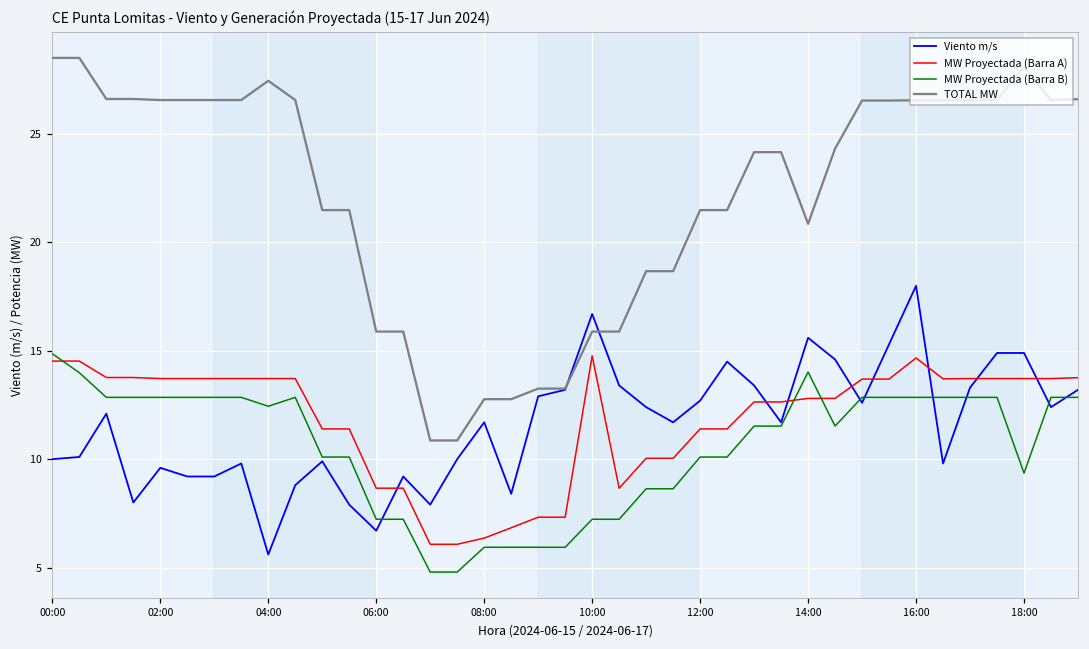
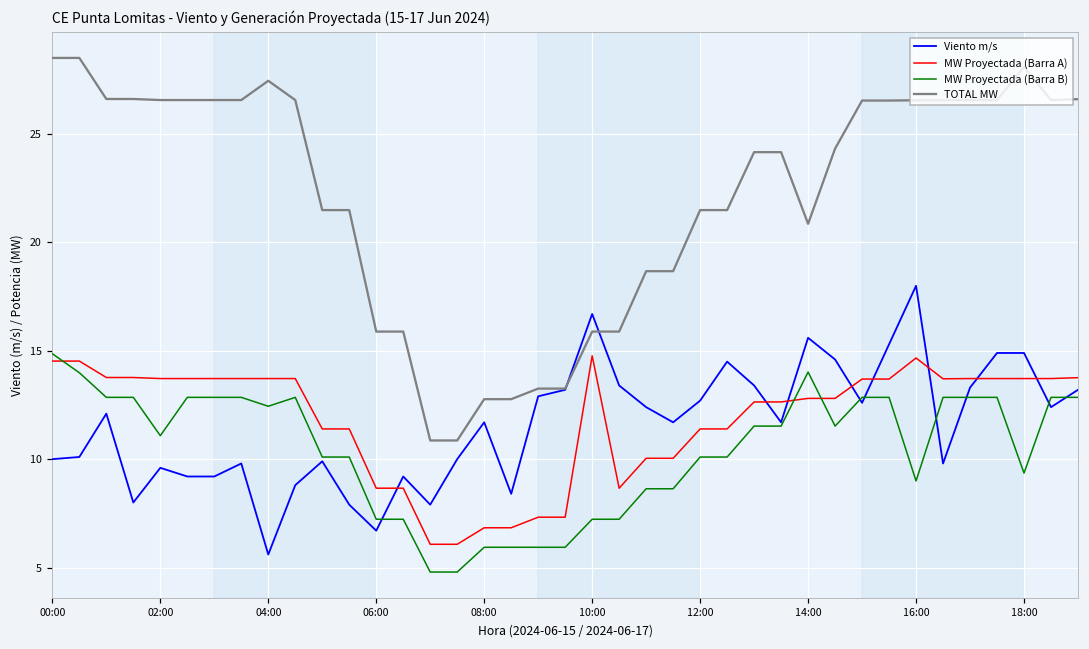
  {
    "Viento m/s": {
      "00:00": 10.0,
      "02:00": 9.6,
      "04:00": 5.6,
      "06:00": 6.7,
      "08:00": 11.7,
      "10:00": 16.7,
      "12:00": 12.7,
      "14:00": 15.6,
      "16:00": 18.0,
      "18:00": 14.9
    },
    "MW Proyectada (Barra A)": {
      "00:00": 14.5,
      "02:00": 13.7,
      "04:00": 13.7,
      "06:00": 8.7,
-     "08:00": 6.4,
+     "08:00": 6.8,
      "10:00": 14.8,
      "12:00": 11.4,
      "14:00": 12.8,
      "16:00": 14.7,
      "18:00": 13.7
    },
    "MW Proyectada (Barra B)": {
      "00:00": 14.9,
-     "02:00": 12.9,
+     "02:00": 11.1,
      "04:00": 12.4,
      "06:00": 7.2,
      "08:00": 5.9,
      "10:00": 7.2,
      "12:00": 10.1,
      "14:00": 14.0,
-     "16:00": 12.9,
+     "16:00": 9.0,
      "18:00": 9.4
    },
    "TOTAL MW": {
      "00:00": 28.5,
      "02:00": 26.6,
      "04:00": 27.5,
      "06:00": 15.9,
      "08:00": 12.8,
      "10:00": 15.9,
      "12:00": 21.5,
      "14:00": 20.9
    }
  }
